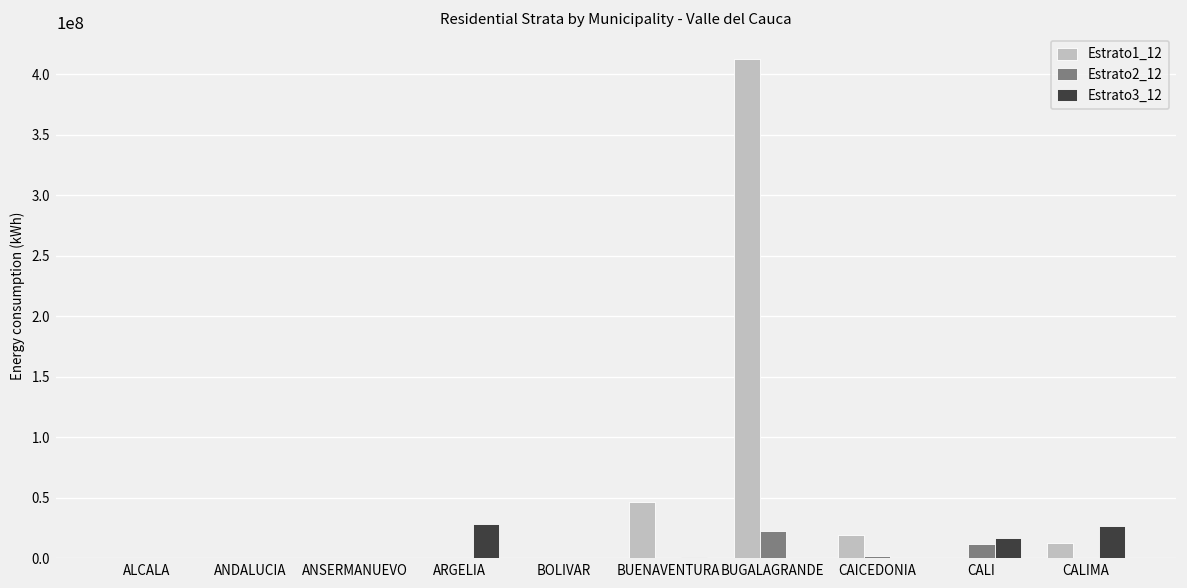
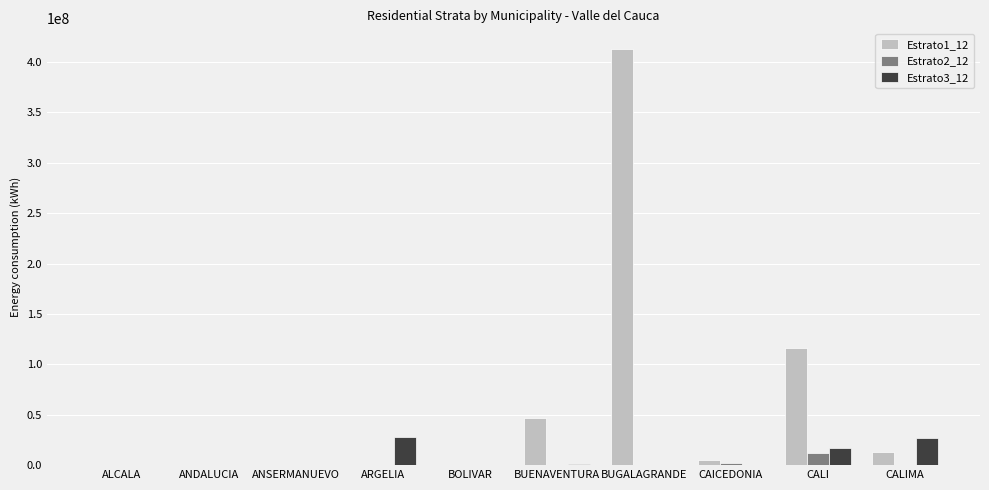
  {
    "Estrato1_12": {
      "BUENAVENTURA": 47000000,
      "BUGALAGRANDE": 413000000,
-     "CAICEDONIA": 19000000,
-     "CALI": 0,
+     "CAICEDONIA": 5000000,
+     "CALI": 116000000,
      "CALIMA": 13000000
    },
    "Estrato2_12": {
-     "BUGALAGRANDE": 23000000,
+     "BUGALAGRANDE": 0,
      "CALI": 12000000
    },
    "Estrato3_12": {
      "ARGELIA": 28000000,
      "CALI": 17000000,
      "CALIMA": 27000000
    }
  }
